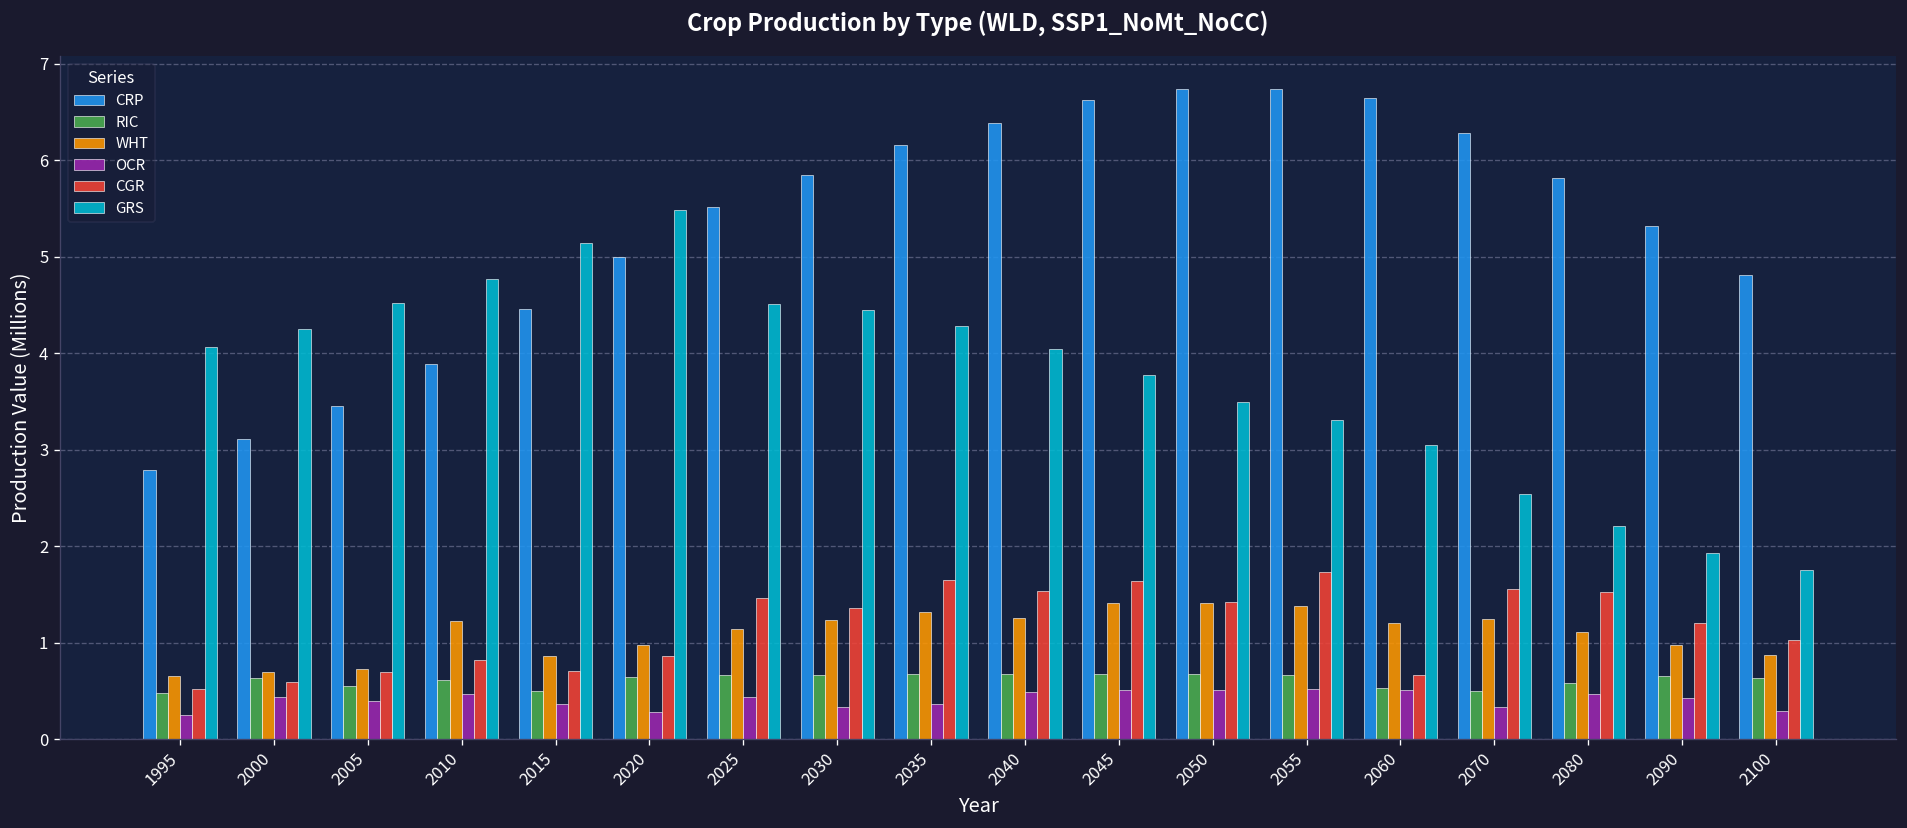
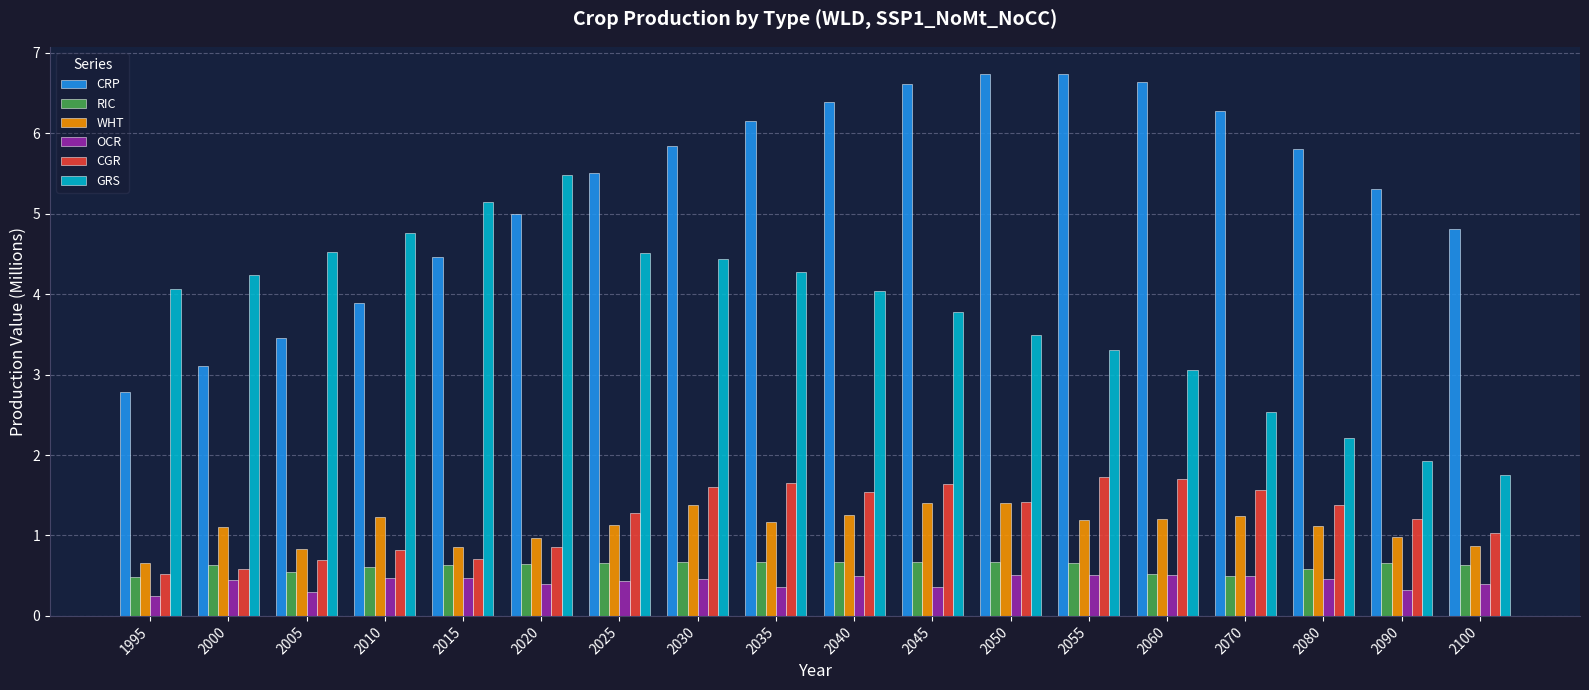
  {
    "RIC": {
      "1995": 0.5,
      "2000": 0.6,
      "2005": 0.6,
      "2010": 0.6,
-     "2015": 0.5,
+     "2015": 0.6,
      "2020": 0.6,
      "2025": 0.7,
      "2030": 0.7,
      "2035": 0.7,
      "2040": 0.7,
      "2045": 0.7,
      "2050": 0.7,
      "2055": 0.7,
      "2060": 0.5,
      "2070": 0.5,
      "2080": 0.6,
      "2090": 0.7,
      "2100": 0.6
    },
    "WHT": {
      "1995": 0.7,
-     "2000": 0.7,
-     "2005": 0.7,
+     "2000": 1.1,
+     "2005": 0.8,
      "2010": 1.2,
      "2015": 0.9,
      "2020": 1.0,
      "2025": 1.1,
-     "2030": 1.2,
-     "2035": 1.3,
+     "2030": 1.4,
+     "2035": 1.2,
      "2040": 1.3,
      "2045": 1.4,
      "2050": 1.4,
-     "2055": 1.4,
+     "2055": 1.2,
      "2060": 1.2,
      "2070": 1.2,
      "2080": 1.1,
      "2090": 1.0,
      "2100": 0.9
    },
    "OCR": {
      "1995": 0.3,
      "2000": 0.4,
-     "2005": 0.4,
+     "2005": 0.3,
      "2010": 0.5,
-     "2015": 0.4,
-     "2020": 0.3,
+     "2015": 0.5,
+     "2020": 0.4,
      "2025": 0.4,
-     "2030": 0.3,
+     "2030": 0.5,
      "2035": 0.4,
      "2040": 0.5,
-     "2045": 0.5,
+     "2045": 0.4,
      "2050": 0.5,
      "2055": 0.5,
      "2060": 0.5,
-     "2070": 0.3,
+     "2070": 0.5,
      "2080": 0.5,
-     "2090": 0.4,
-     "2100": 0.3
+     "2090": 0.3,
+     "2100": 0.4
    },
    "CGR": {
      "1995": 0.5,
      "2000": 0.6,
      "2005": 0.7,
      "2010": 0.8,
      "2015": 0.7,
      "2020": 0.9,
-     "2025": 1.5,
-     "2030": 1.4,
+     "2025": 1.3,
+     "2030": 1.6,
      "2035": 1.6,
      "2040": 1.5,
      "2045": 1.6,
      "2050": 1.4,
      "2055": 1.7,
-     "2060": 0.7,
+     "2060": 1.7,
      "2070": 1.6,
-     "2080": 1.5,
+     "2080": 1.4,
      "2090": 1.2,
      "2100": 1.0
    }
  }
